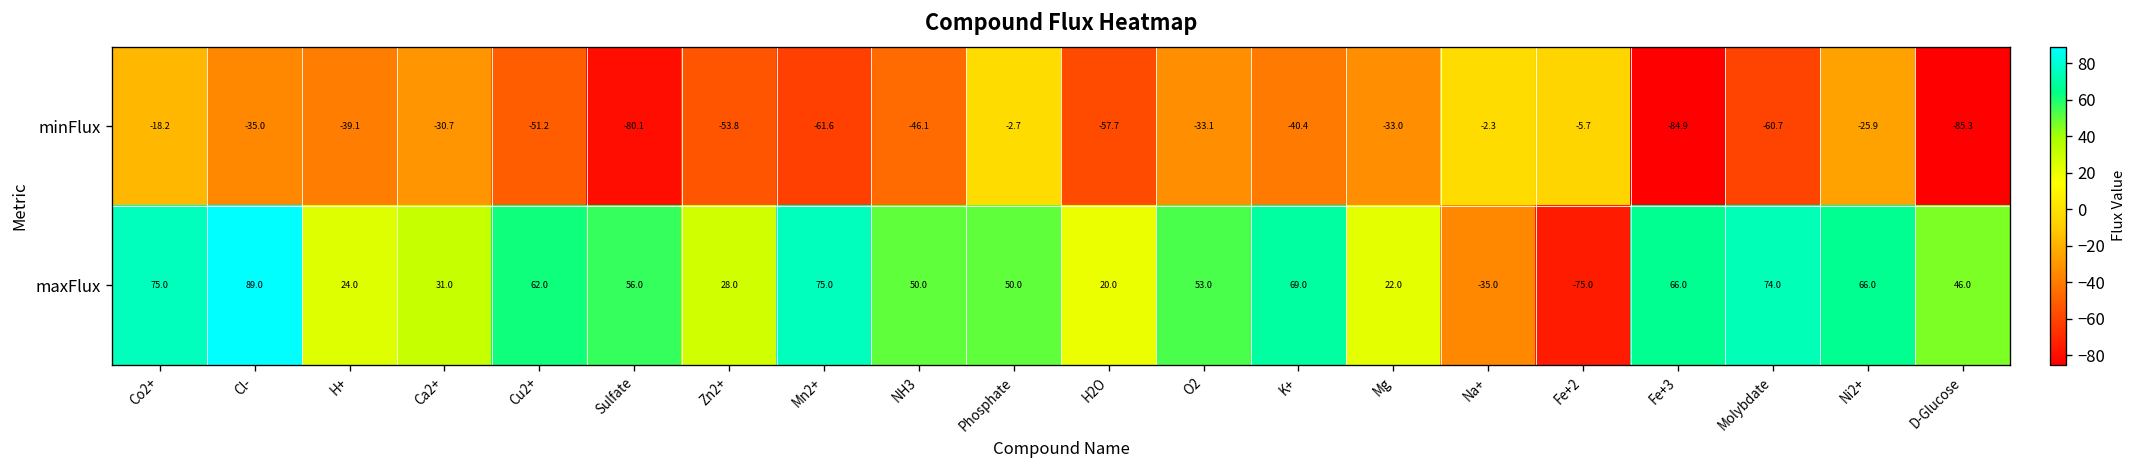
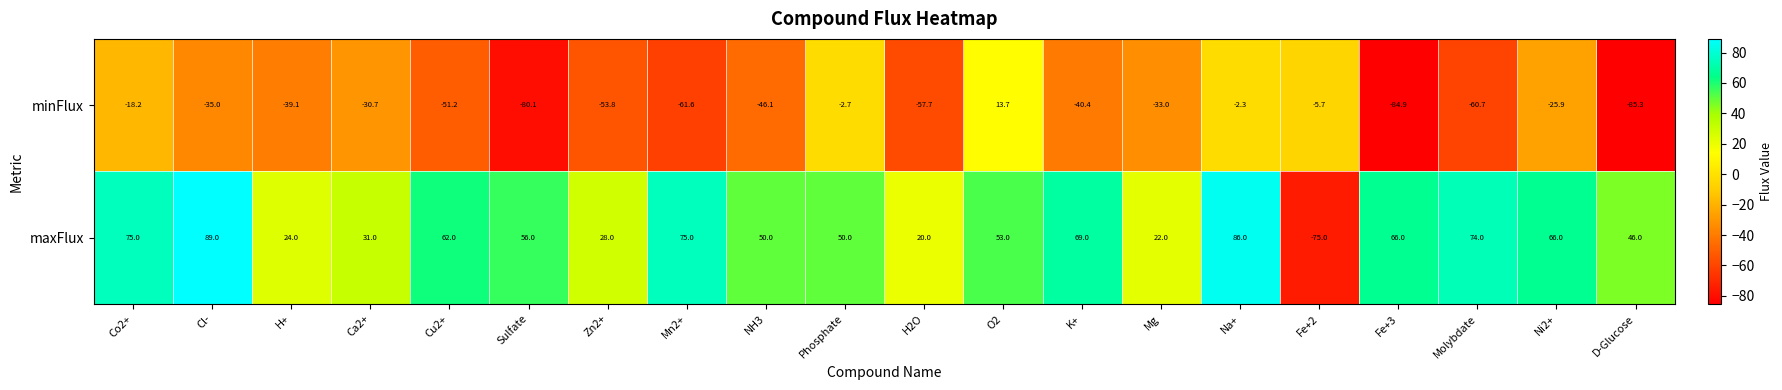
  {
    "minFlux": {
      "Co2+": -18.2,
      "Cl-": -35.0,
      "H+": -39.1,
      "Ca2+": -30.7,
      "Cu2+": -51.2,
      "Sulfate": -80.1,
      "Zn2+": -53.8,
      "Mn2+": -61.6,
      "NH3": -46.1,
      "Phosphate": -2.7,
      "H2O": -57.7,
-     "O2": -33.1,
+     "O2": 13.7,
      "K+": -40.4,
      "Mg": -33.0,
      "Na+": -2.3,
      "Fe+2": -5.7,
      "Fe+3": -84.9,
      "Molybdate": -60.7,
      "Ni2+": -25.9,
      "D-Glucose": -85.3
    },
    "maxFlux": {
      "Co2+": 75.0,
      "Cl-": 89.0,
      "H+": 24.0,
      "Ca2+": 31.0,
      "Cu2+": 62.0,
      "Sulfate": 56.0,
      "Zn2+": 28.0,
      "Mn2+": 75.0,
      "NH3": 50.0,
      "Phosphate": 50.0,
      "H2O": 20.0,
      "O2": 53.0,
      "K+": 69.0,
      "Mg": 22.0,
-     "Na+": -35.0,
+     "Na+": 86.0,
      "Fe+2": -75.0,
      "Fe+3": 66.0,
      "Molybdate": 74.0,
      "Ni2+": 66.0,
      "D-Glucose": 46.0
    }
  }
